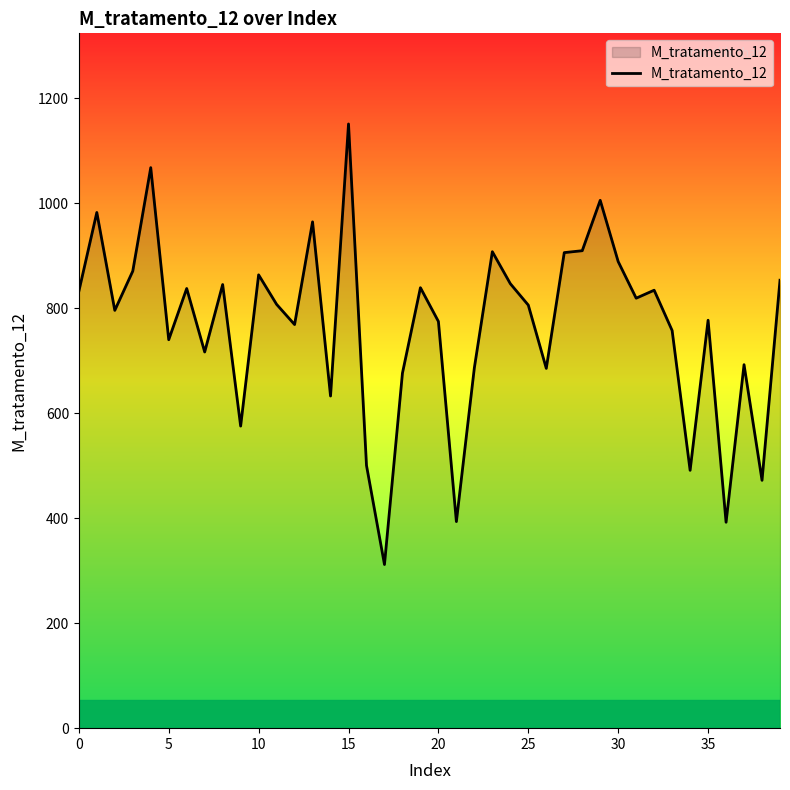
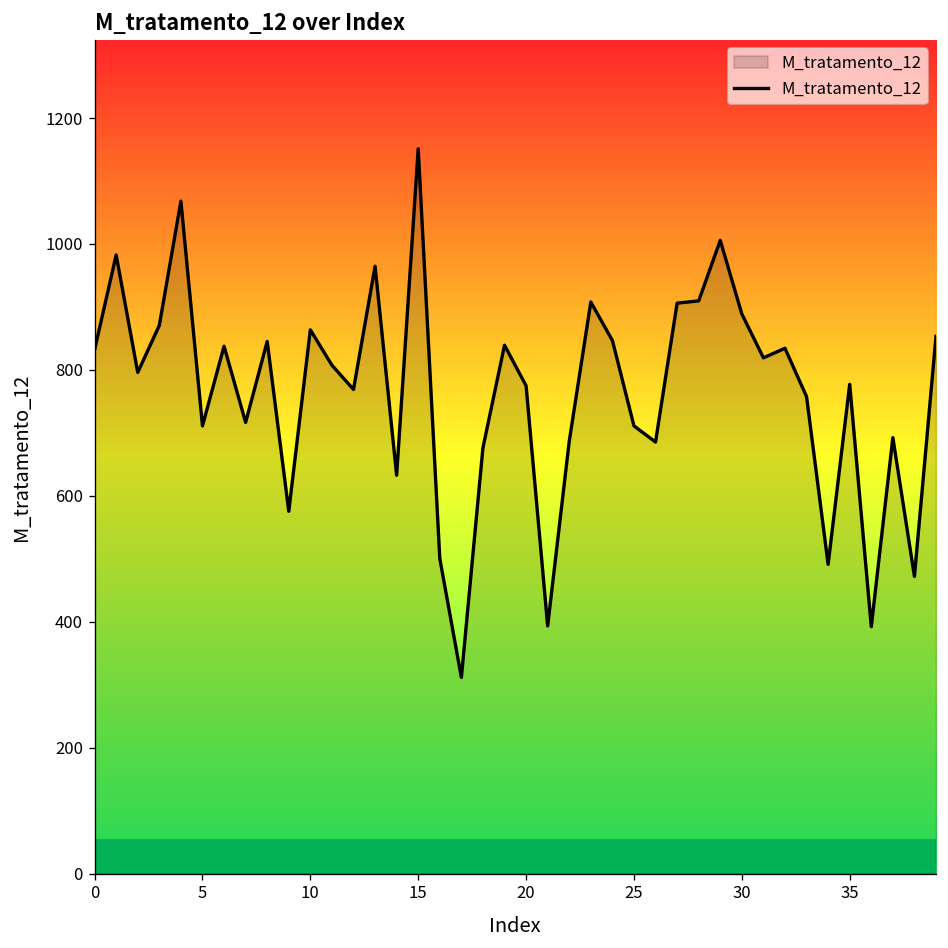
  {
    "0": 830,
-   "5": 740,
+   "5": 710,
    "10": 860,
    "15": 1150,
    "20": 770,
-   "25": 810,
+   "25": 710,
    "30": 890,
    "35": 780
  }
